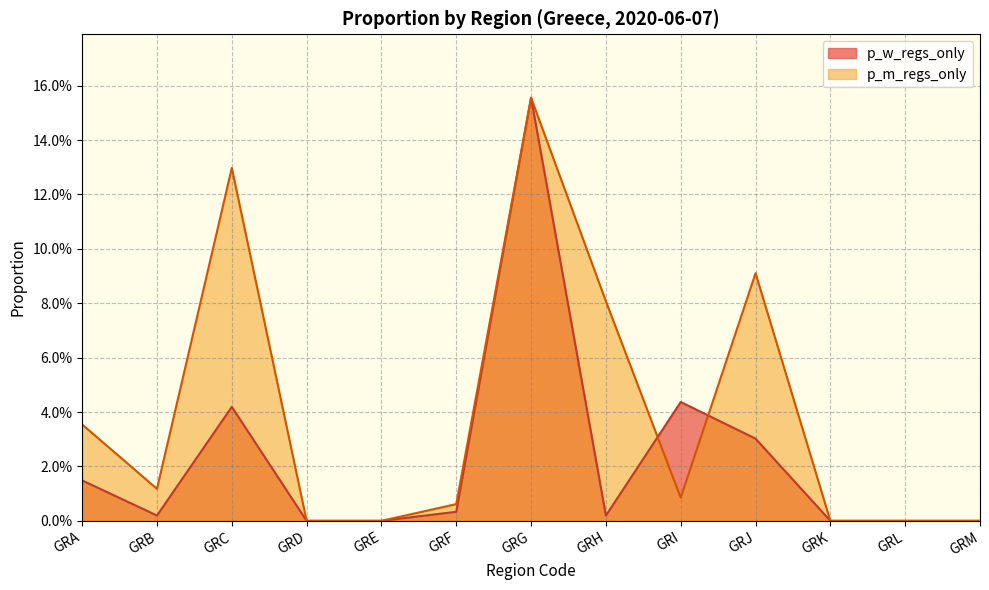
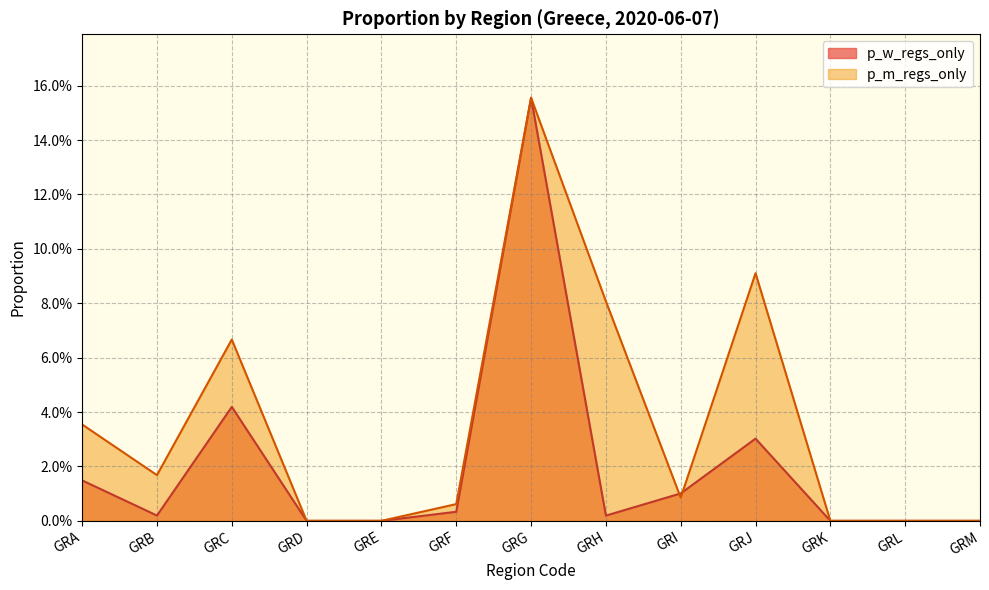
  {
    "p_w_regs_only": {
      "GRA": "1.5%",
      "GRB": "0.2%",
      "GRC": "4.2%",
      "GRF": "0.3%",
      "GRH": "0.2%",
-     "GRI": "4.4%",
+     "GRI": "1.0%",
      "GRJ": "3.0%"
    },
    "p_m_regs_only": {
      "GRA": "3.5%",
-     "GRB": "1.2%",
-     "GRC": "13.0%",
+     "GRB": "1.7%",
+     "GRC": "6.7%",
      "GRF": "0.6%",
      "GRH": "8.1%",
      "GRI": "0.9%",
      "GRJ": "9.1%"
    }
  }
